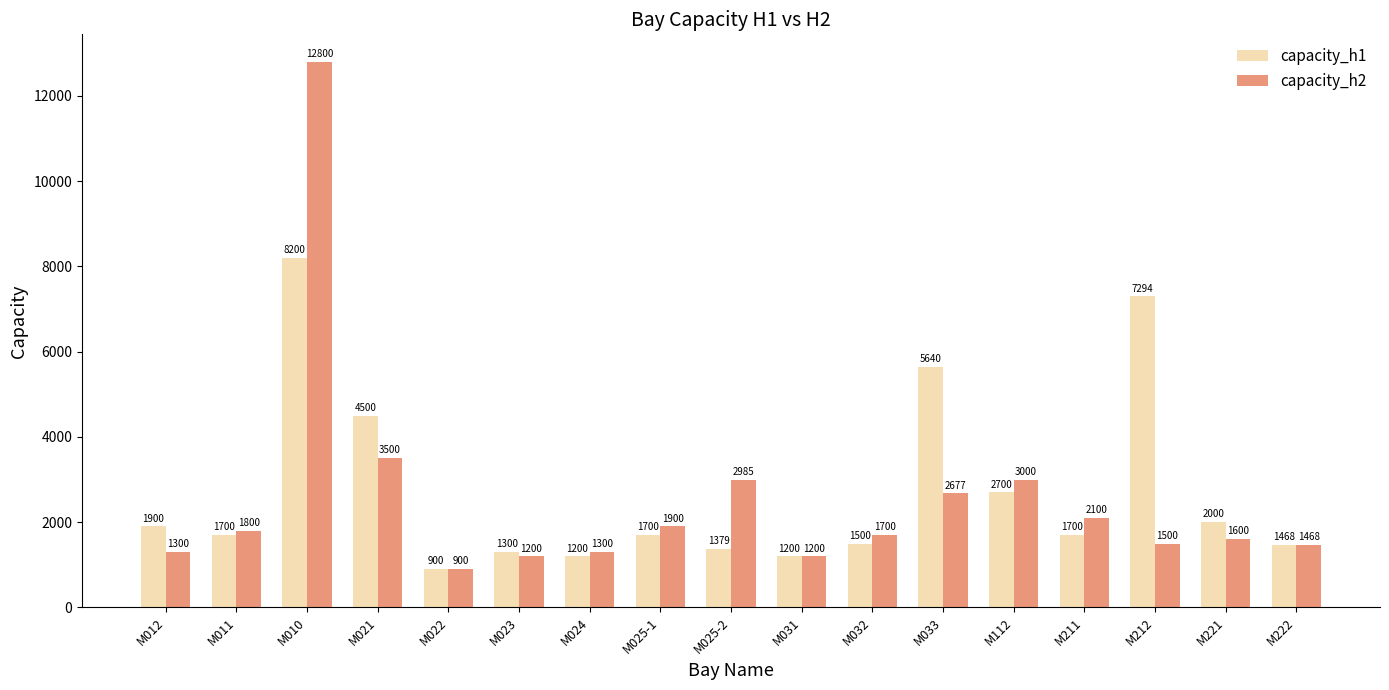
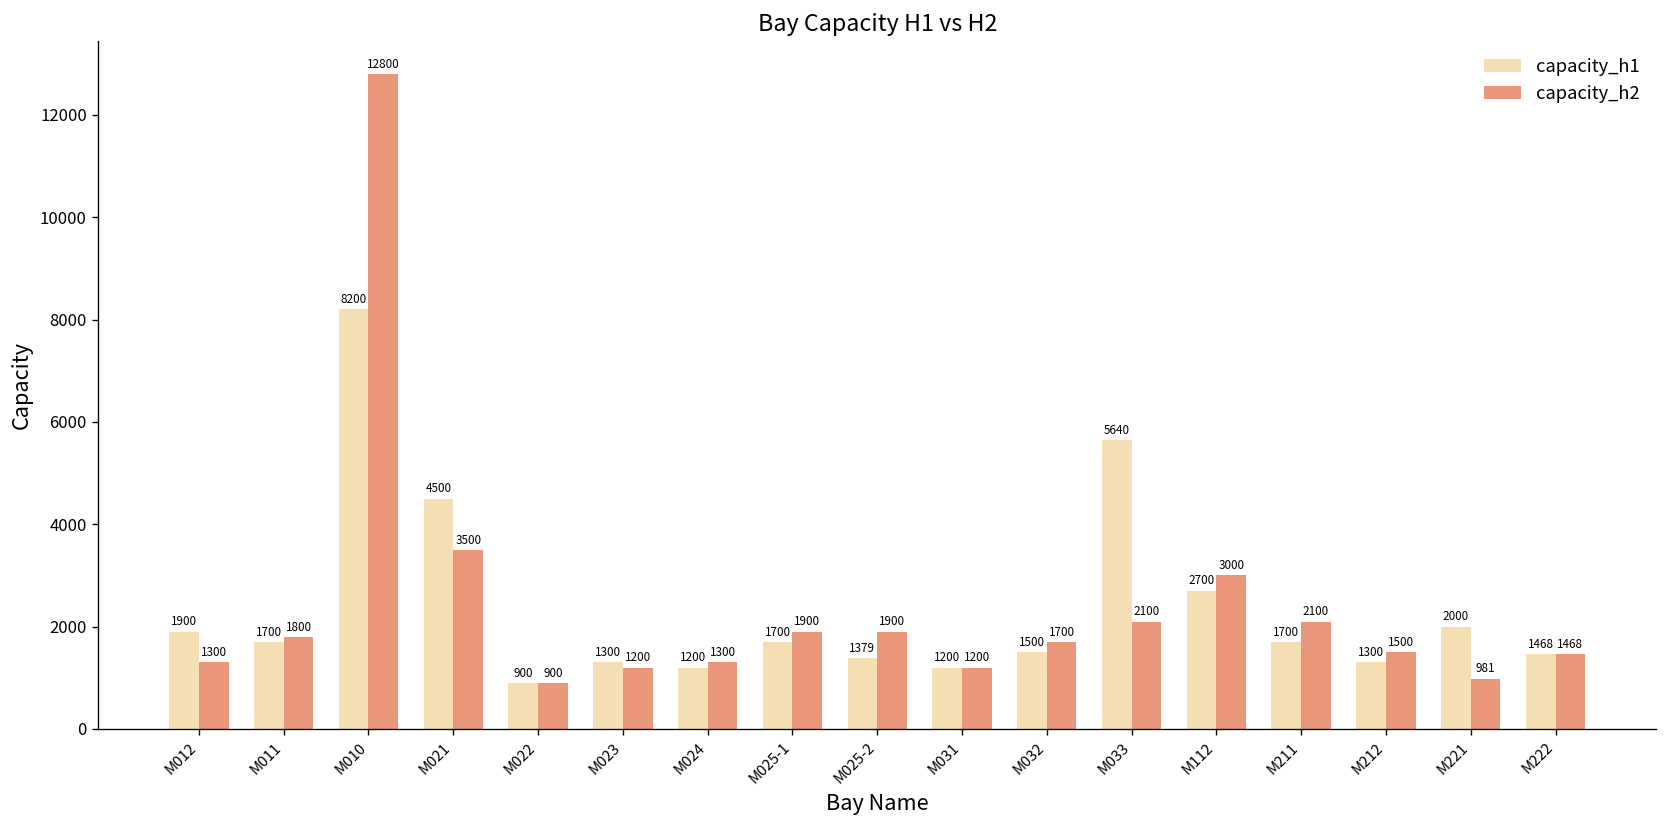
  {
    "capacity_h1": {
      "M012": 1900,
      "M011": 1700,
      "M010": 8200,
      "M021": 4500,
      "M022": 900,
      "M023": 1300,
      "M024": 1200,
      "M025-1": 1700,
      "M025-2": 1379,
      "M031": 1200,
      "M032": 1500,
      "M033": 5640,
      "M112": 2700,
      "M211": 1700,
-     "M212": 7294,
+     "M212": 1300,
      "M221": 2000,
      "M222": 1468
    },
    "capacity_h2": {
      "M012": 1300,
      "M011": 1800,
      "M010": 12800,
      "M021": 3500,
      "M022": 900,
      "M023": 1200,
      "M024": 1300,
      "M025-1": 1900,
-     "M025-2": 2985,
+     "M025-2": 1900,
      "M031": 1200,
      "M032": 1700,
-     "M033": 2677,
+     "M033": 2100,
      "M112": 3000,
      "M211": 2100,
      "M212": 1500,
-     "M221": 1600,
+     "M221": 981,
      "M222": 1468
    }
  }
